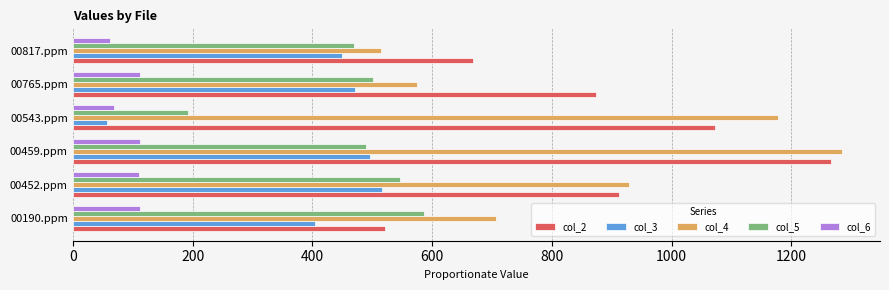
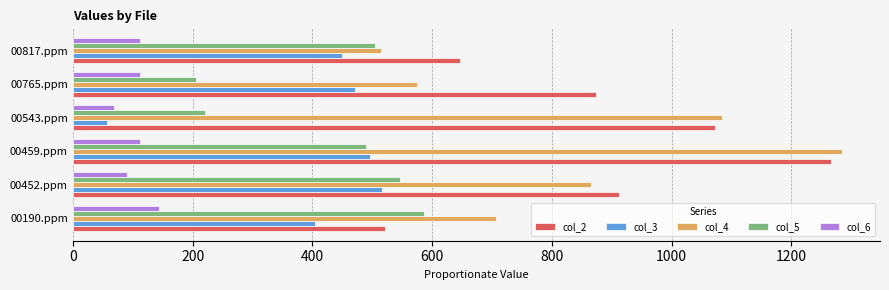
  {
    "col_2": {
-     "00817.ppm": 670,
+     "00817.ppm": 650,
      "00765.ppm": 870,
      "00543.ppm": 1070,
      "00459.ppm": 1270,
      "00452.ppm": 910,
      "00190.ppm": 520
    },
    "col_3": {
      "00817.ppm": 450,
      "00765.ppm": 470,
      "00543.ppm": 60,
      "00459.ppm": 500,
      "00452.ppm": 520,
      "00190.ppm": 400
    },
    "col_4": {
      "00817.ppm": 510,
      "00765.ppm": 580,
-     "00543.ppm": 1180,
+     "00543.ppm": 1090,
      "00459.ppm": 1280,
-     "00452.ppm": 930,
+     "00452.ppm": 870,
      "00190.ppm": 710
    },
    "col_5": {
-     "00817.ppm": 470,
-     "00765.ppm": 500,
-     "00543.ppm": 190,
+     "00817.ppm": 500,
+     "00765.ppm": 210,
+     "00543.ppm": 220,
      "00459.ppm": 490,
      "00452.ppm": 550,
      "00190.ppm": 590
    },
    "col_6": {
-     "00817.ppm": 60,
+     "00817.ppm": 110,
      "00765.ppm": 110,
      "00543.ppm": 70,
      "00459.ppm": 110,
-     "00452.ppm": 110,
-     "00190.ppm": 110
+     "00452.ppm": 90,
+     "00190.ppm": 140
    }
  }
